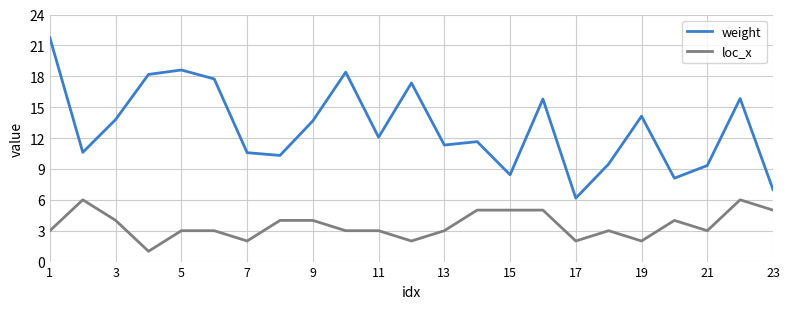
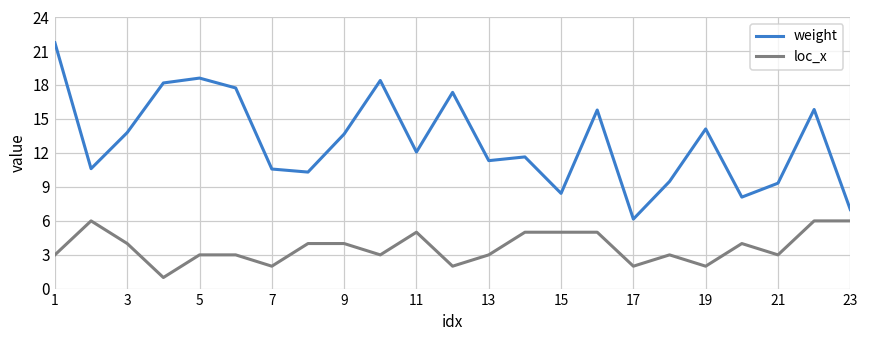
  {
    "weight": {
      "1": 21.7,
      "3": 14,
      "5": 18.6,
      "7": 10.6,
      "9": 13.7,
      "11": 12,
      "13": 11.3,
      "15": 8.4,
      "17": 6,
      "19": 14,
      "21": 9.3,
      "23": 7
    },
    "loc_x": {
      "1": 3,
      "3": 4,
      "5": 3,
      "7": 2,
      "9": 4,
-     "11": 3,
+     "11": 5,
      "13": 3,
      "15": 5,
      "17": 2,
      "19": 2,
      "21": 3,
-     "23": 5
+     "23": 6
    }
  }
